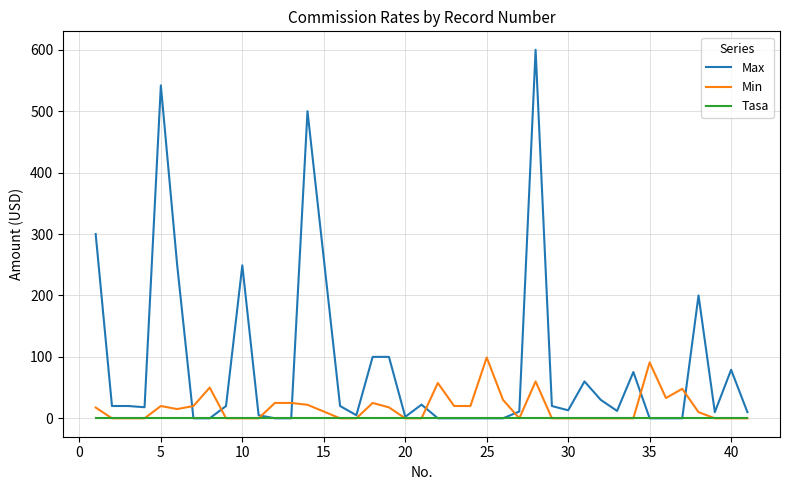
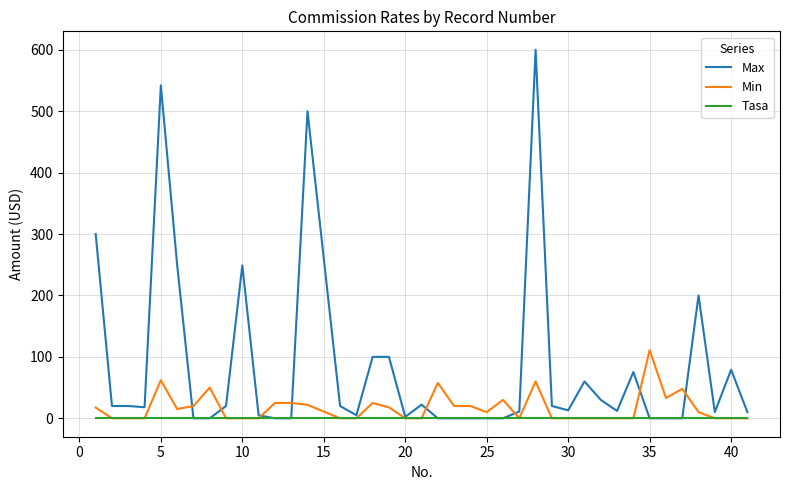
  {
    "Max": {
      "5": 540,
      "10": 250,
      "30": 10,
      "40": 80
    },
    "Min": {
-     "5": 20,
-     "25": 100,
-     "35": 90
+     "5": 60,
+     "25": 10,
+     "35": 110
    },
    "Tasa": {
      "5": 0
    }
  }
